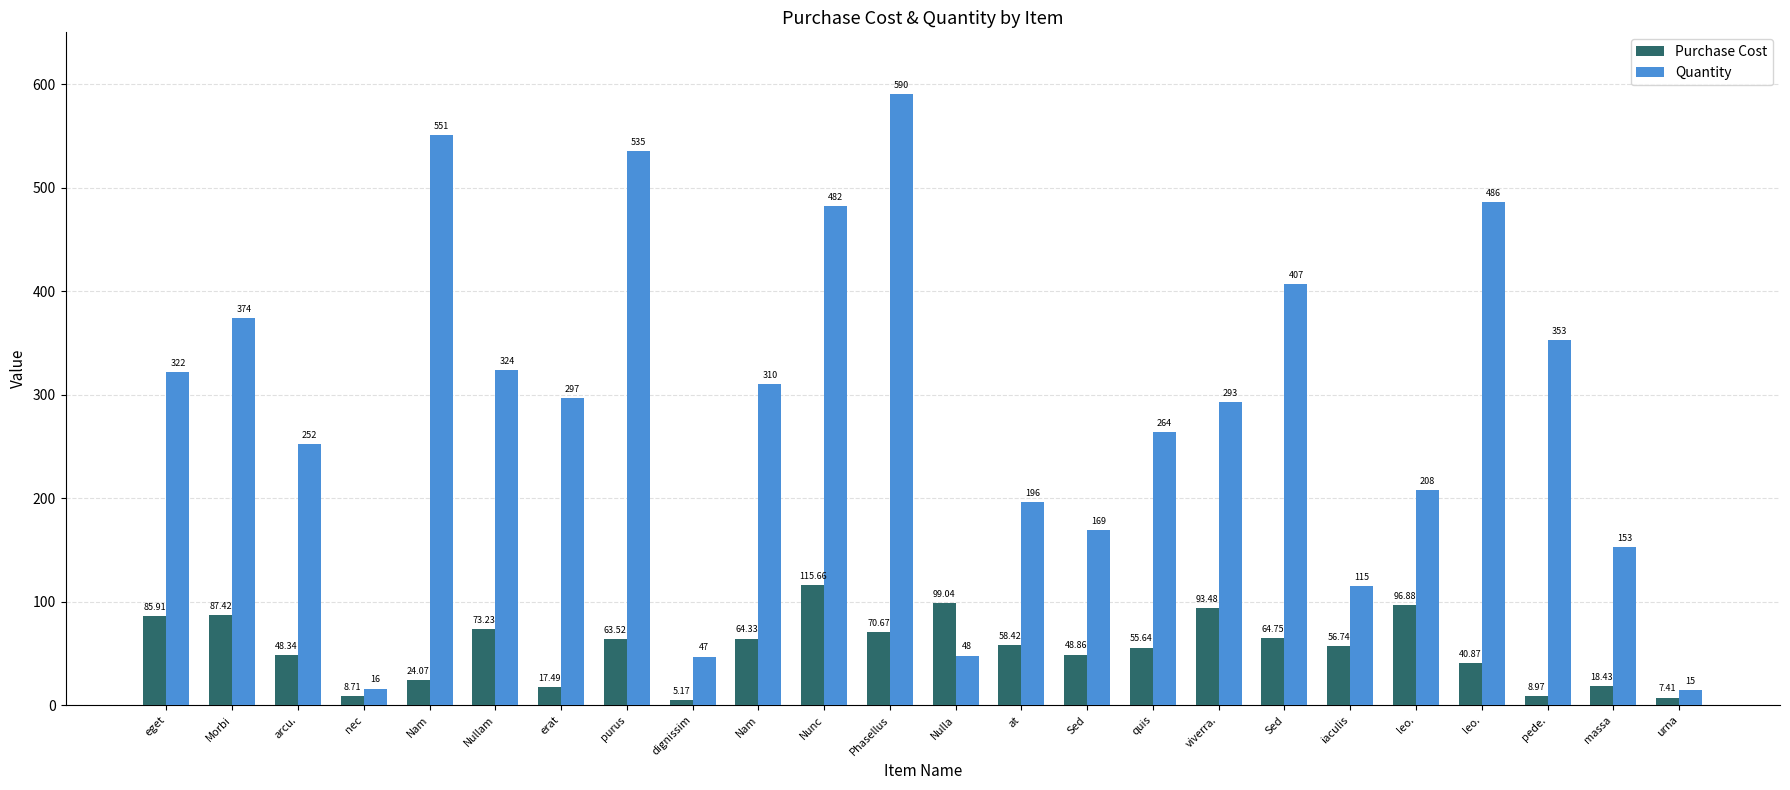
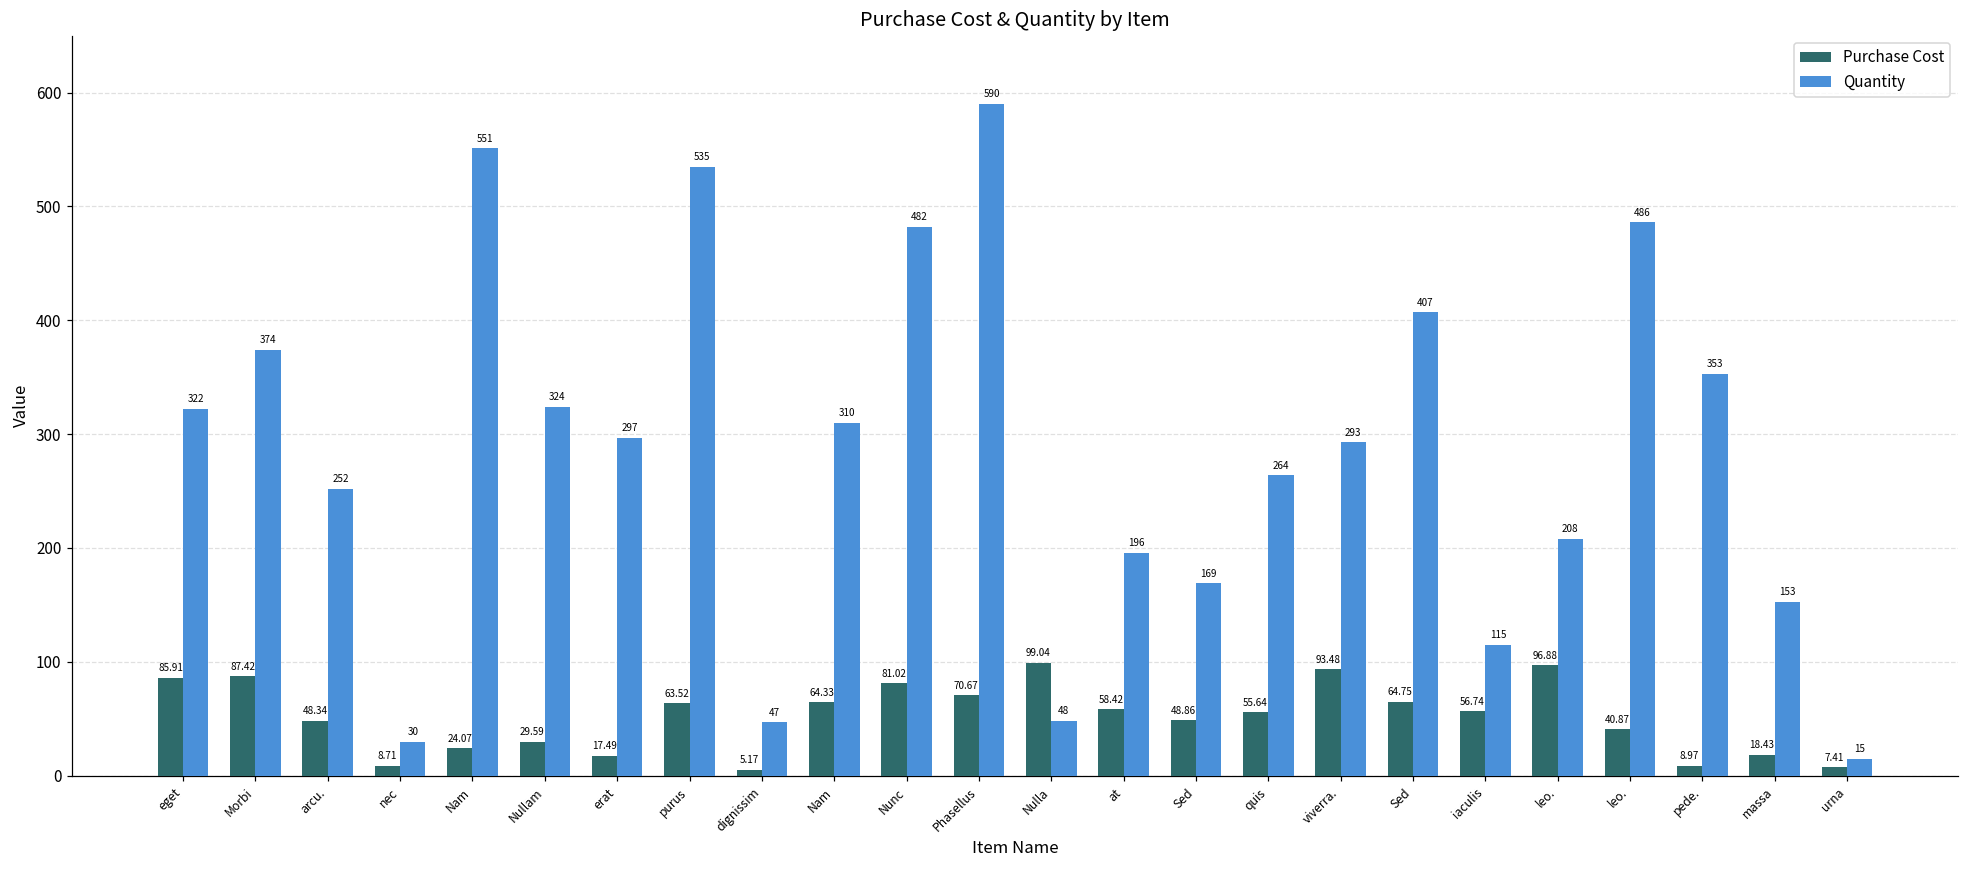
  {
    "Purchase Cost": {
      "eget": 85.91,
      "Morbi": 87.42,
      "arcu.": 48.34,
      "nec": 8.71,
-     "Nullam": 73.23,
+     "Nullam": 29.59,
      "erat": 17.49,
      "purus": 63.52,
      "dignissim": 5.17,
-     "Nunc": 115.66,
+     "Nunc": 81.02,
      "Phasellus": 70.67,
      "Nulla": 99.04,
      "at": 58.42,
      "quis": 55.64,
      "viverra.": 93.48,
      "iaculis": 56.74,
      "pede.": 8.97,
      "massa": 18.43,
      "urna": 7.41
    },
    "Quantity": {
      "eget": 322,
      "Morbi": 374,
      "arcu.": 252,
-     "nec": 16,
+     "nec": 30,
      "Nullam": 324,
      "erat": 297,
      "purus": 535,
      "dignissim": 47,
      "Nunc": 482,
      "Phasellus": 590,
      "Nulla": 48,
      "at": 196,
      "quis": 264,
      "viverra.": 293,
      "iaculis": 115,
      "pede.": 353,
      "massa": 153,
      "urna": 15
    }
  }
